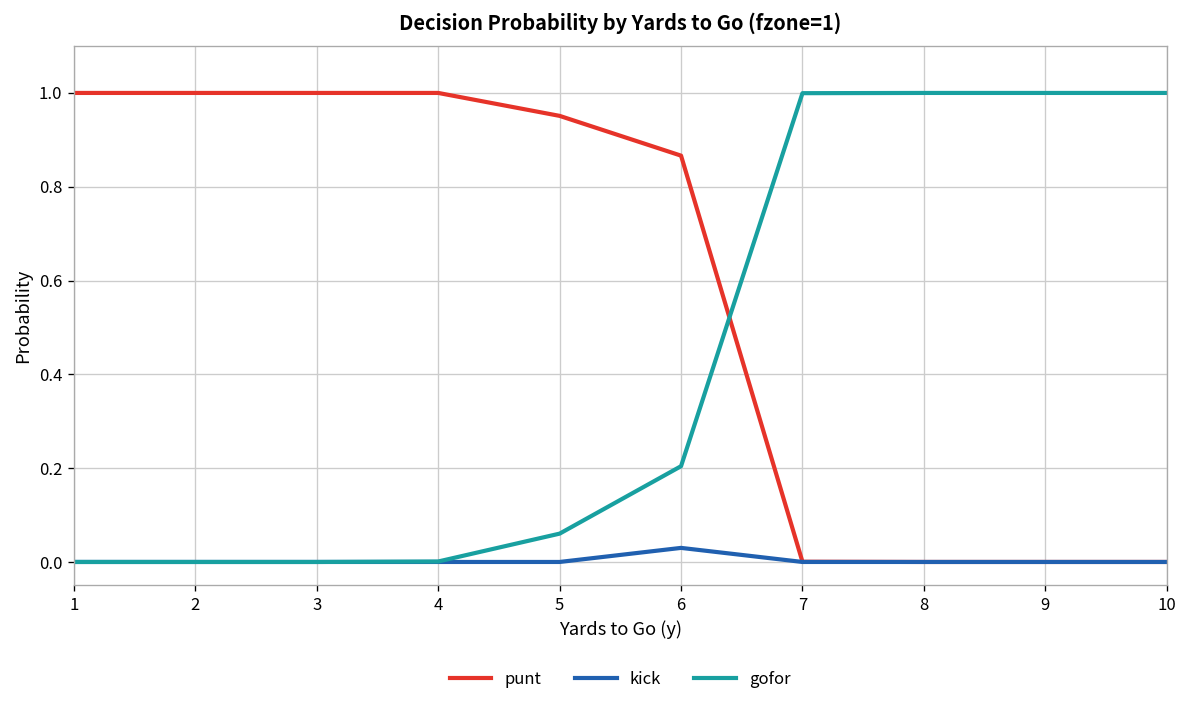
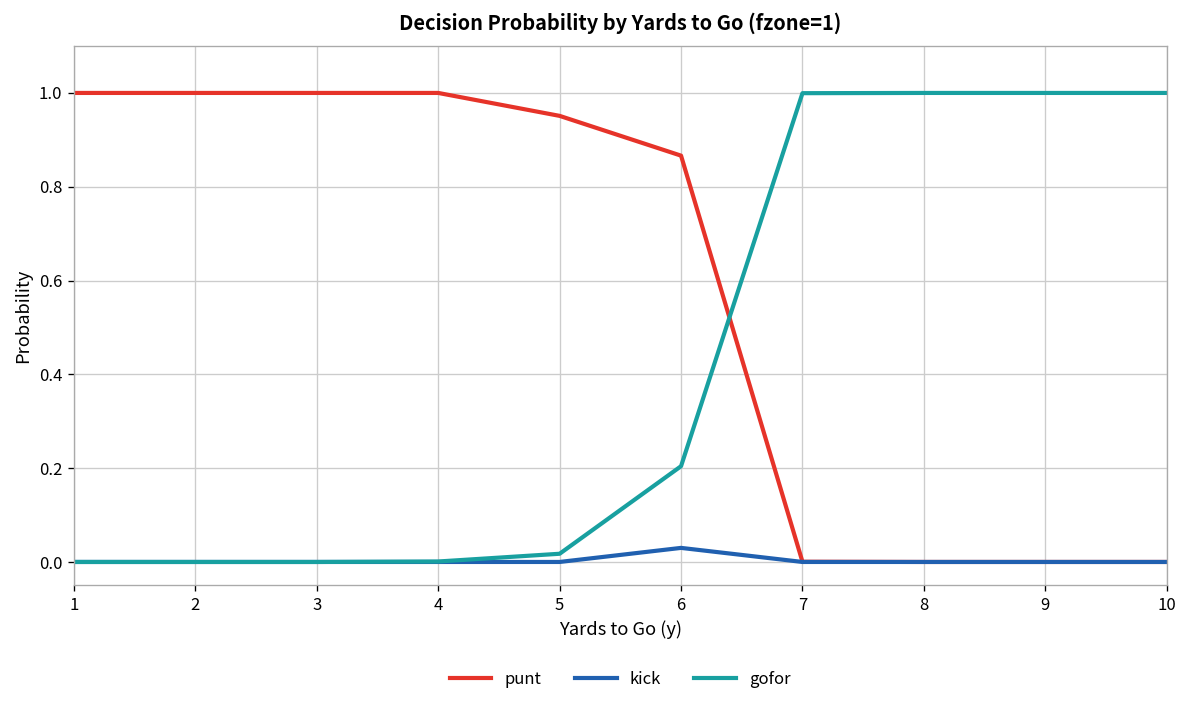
  {
    "punt": {
      "1": 1.00,
      "2": 1.00,
      "3": 1.00,
      "4": 1.00,
      "5": 0.95,
      "6": 0.87
    },
    "kick": {
      "5": 0.00,
      "6": 0.03
    },
    "gofor": {
-     "5": 0.06,
+     "5": 0.02,
      "6": 0.20,
      "7": 1.00,
      "8": 1.00,
      "9": 1.00,
      "10": 1.00
    }
  }
